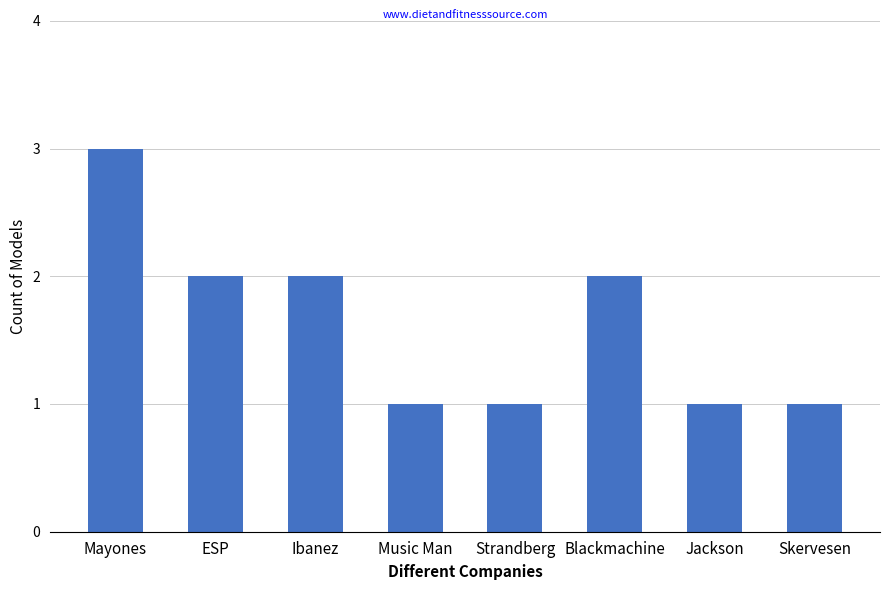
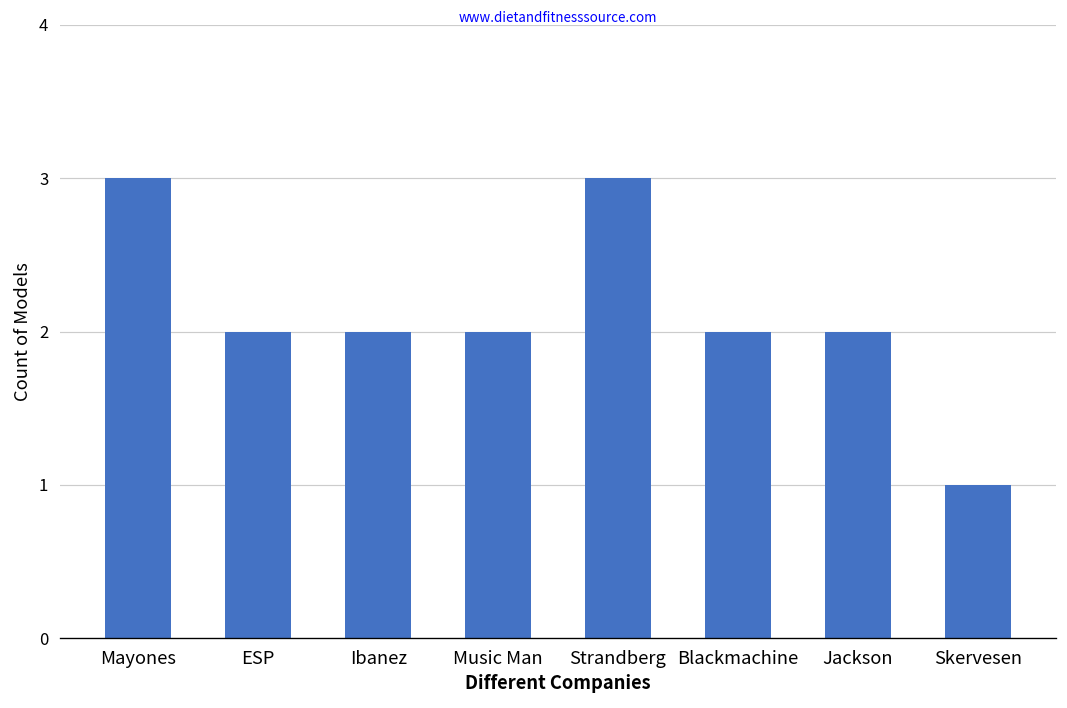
  {
    "Mayones": 3,
    "ESP": 2,
    "Ibanez": 2,
-   "Music Man": 1,
-   "Strandberg": 1,
+   "Music Man": 2,
+   "Strandberg": 3,
    "Blackmachine": 2,
-   "Jackson": 1,
+   "Jackson": 2,
    "Skervesen": 1
  }
